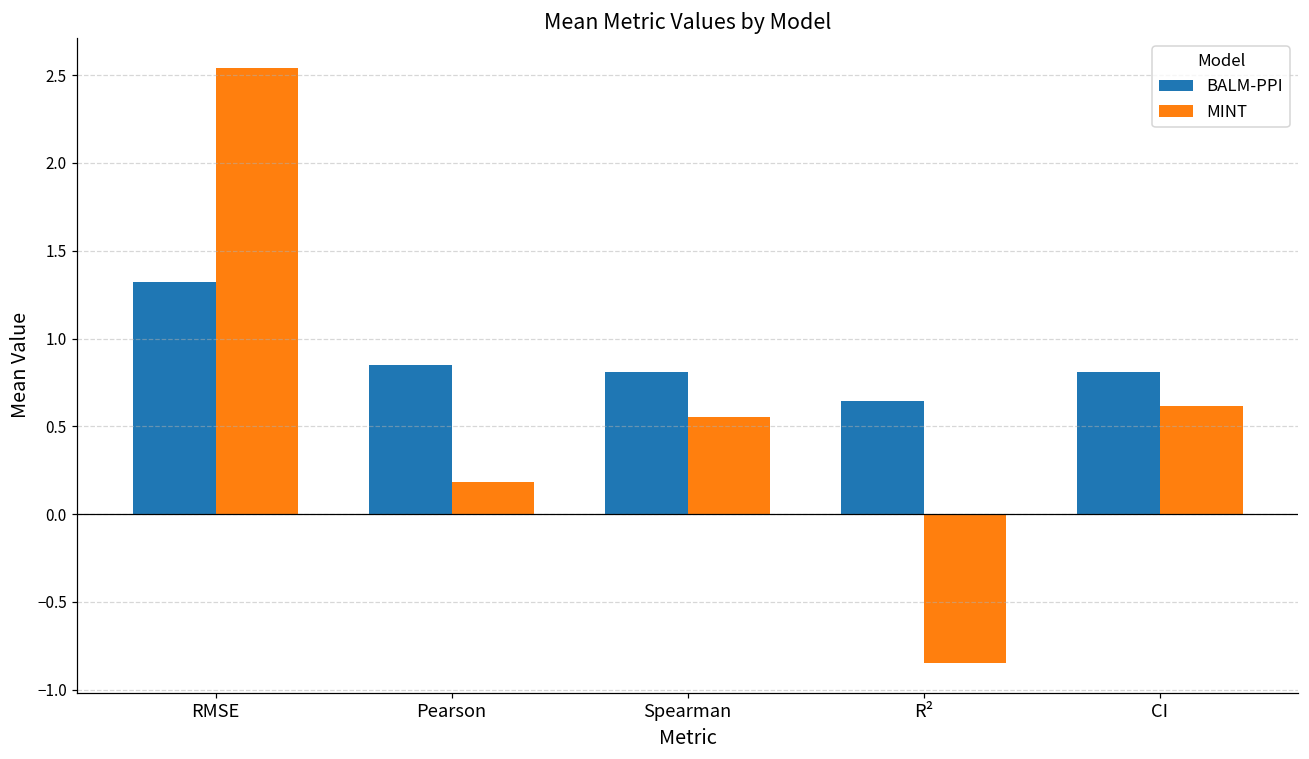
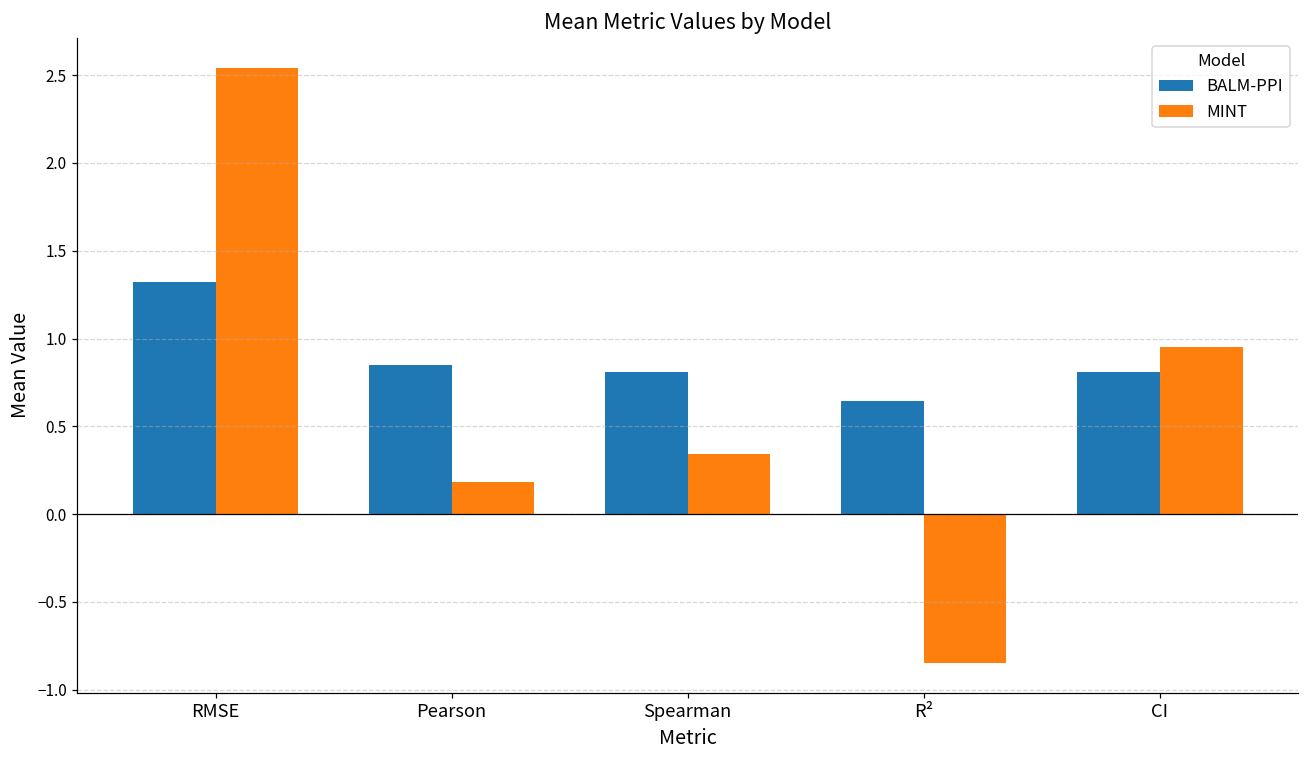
  {
    "BALM-PPI": {
      "RMSE": 1.32,
      "Pearson": 0.85,
      "Spearman": 0.81,
      "R²": 0.65,
      "CI": 0.81
    },
    "MINT": {
      "RMSE": 2.54,
      "Pearson": 0.18,
-     "Spearman": 0.56,
+     "Spearman": 0.34,
      "R²": -0.85,
-     "CI": 0.61
+     "CI": 0.95
    }
  }
